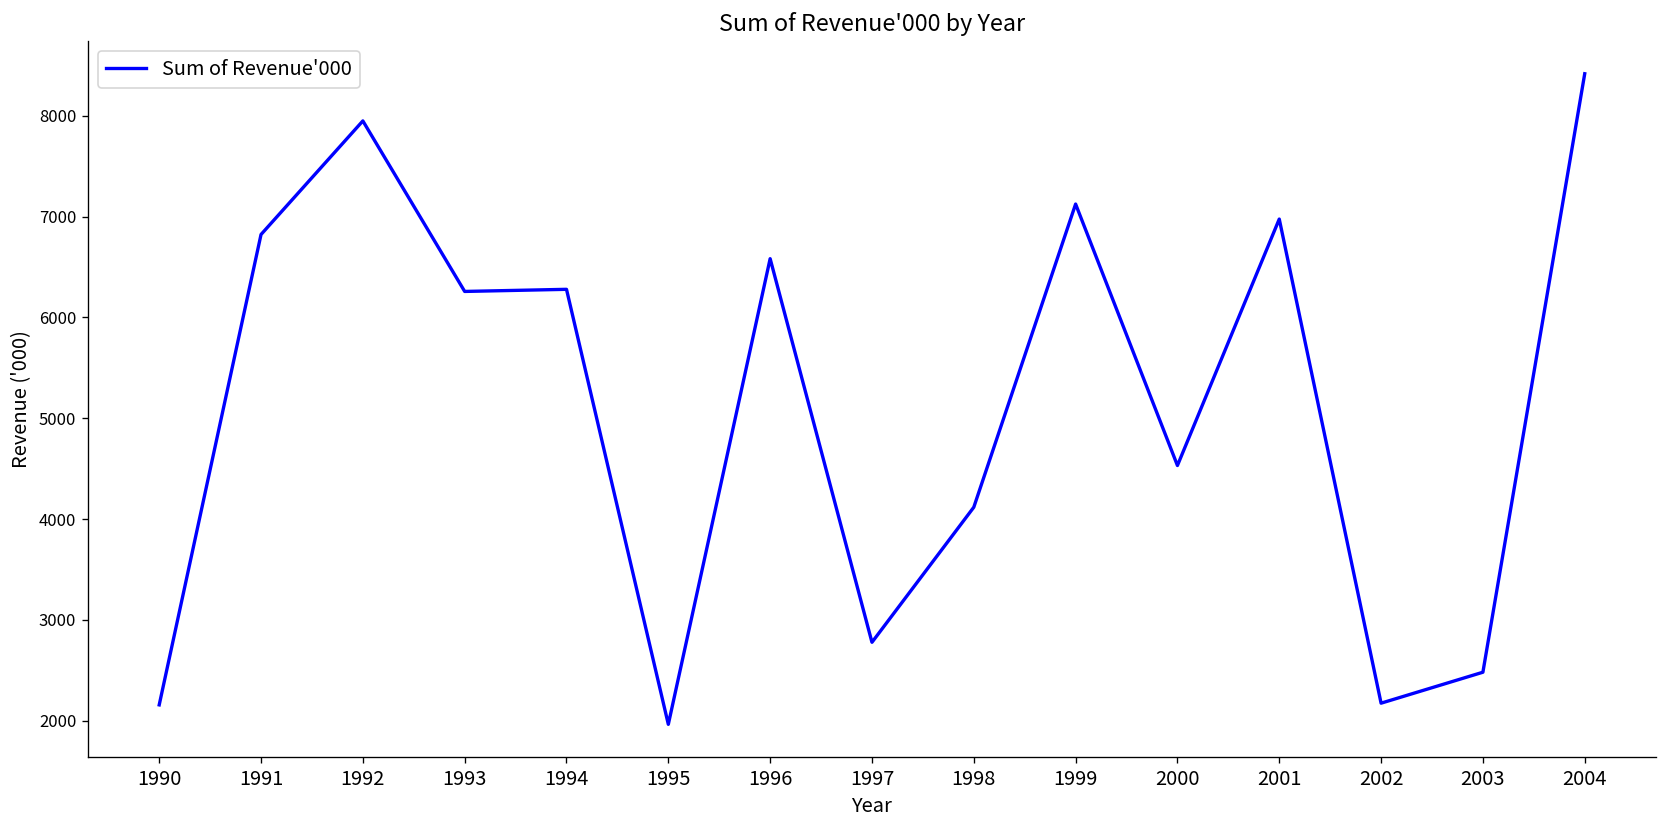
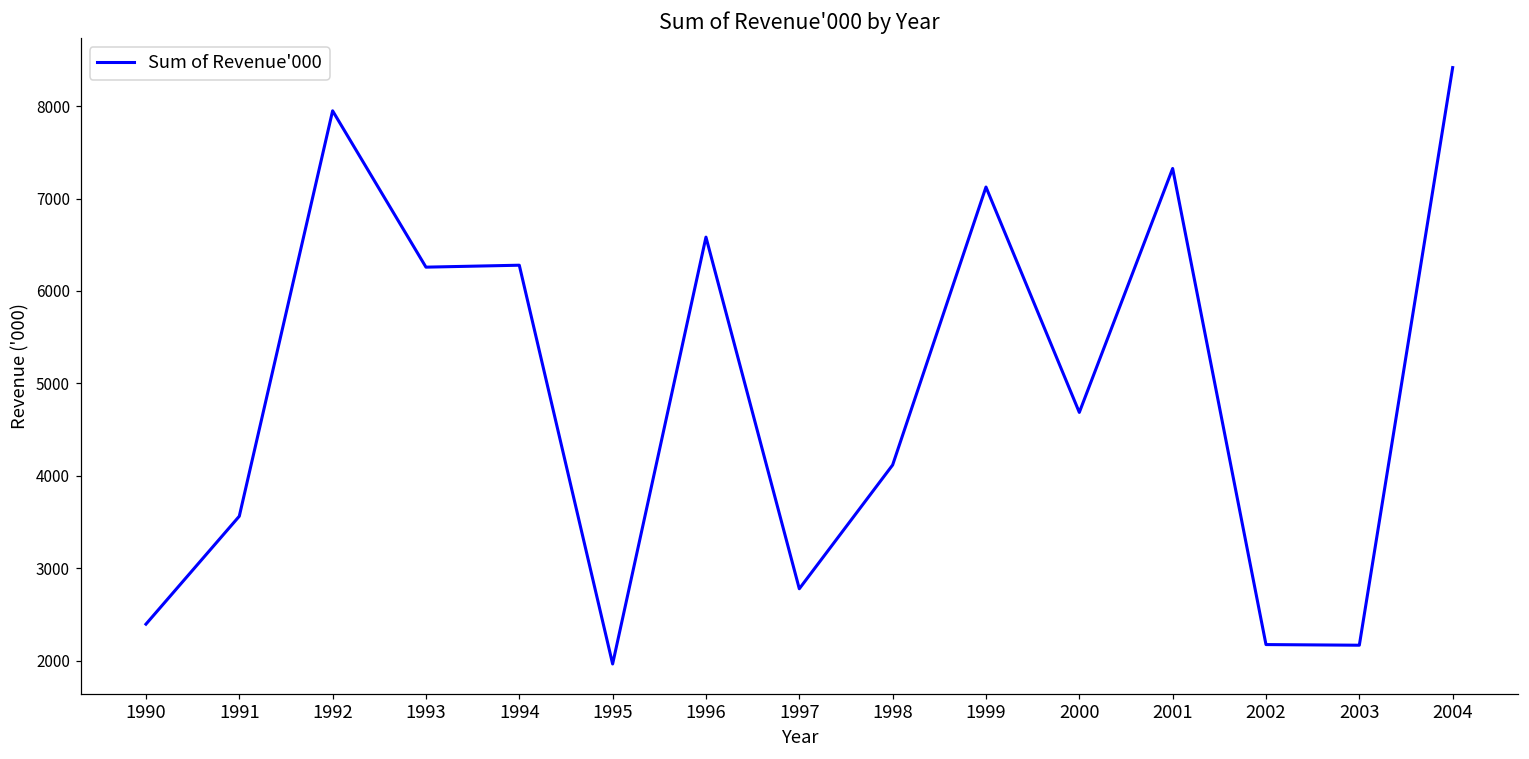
  {
-   "1990": 2200,
-   "1991": 6800,
+   "1990": 2400,
+   "1991": 3600,
    "1992": 8000,
    "1993": 6300,
    "1994": 6300,
    "1995": 2000,
    "1996": 6600,
    "1997": 2800,
    "1998": 4100,
    "1999": 7100,
-   "2000": 4500,
-   "2001": 7000,
+   "2000": 4700,
+   "2001": 7300,
    "2002": 2200,
-   "2003": 2500,
+   "2003": 2200,
    "2004": 8400
  }
